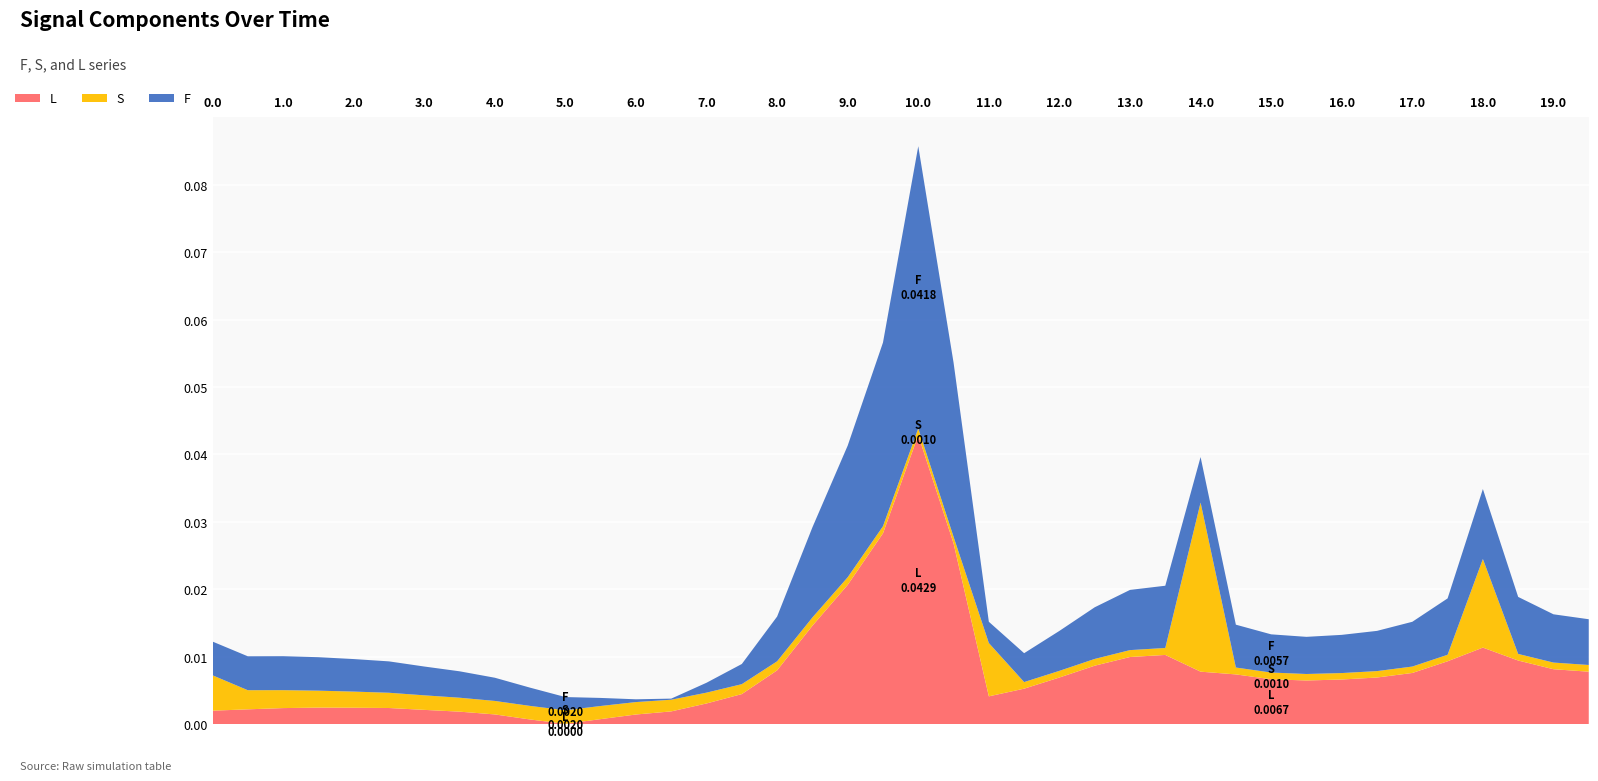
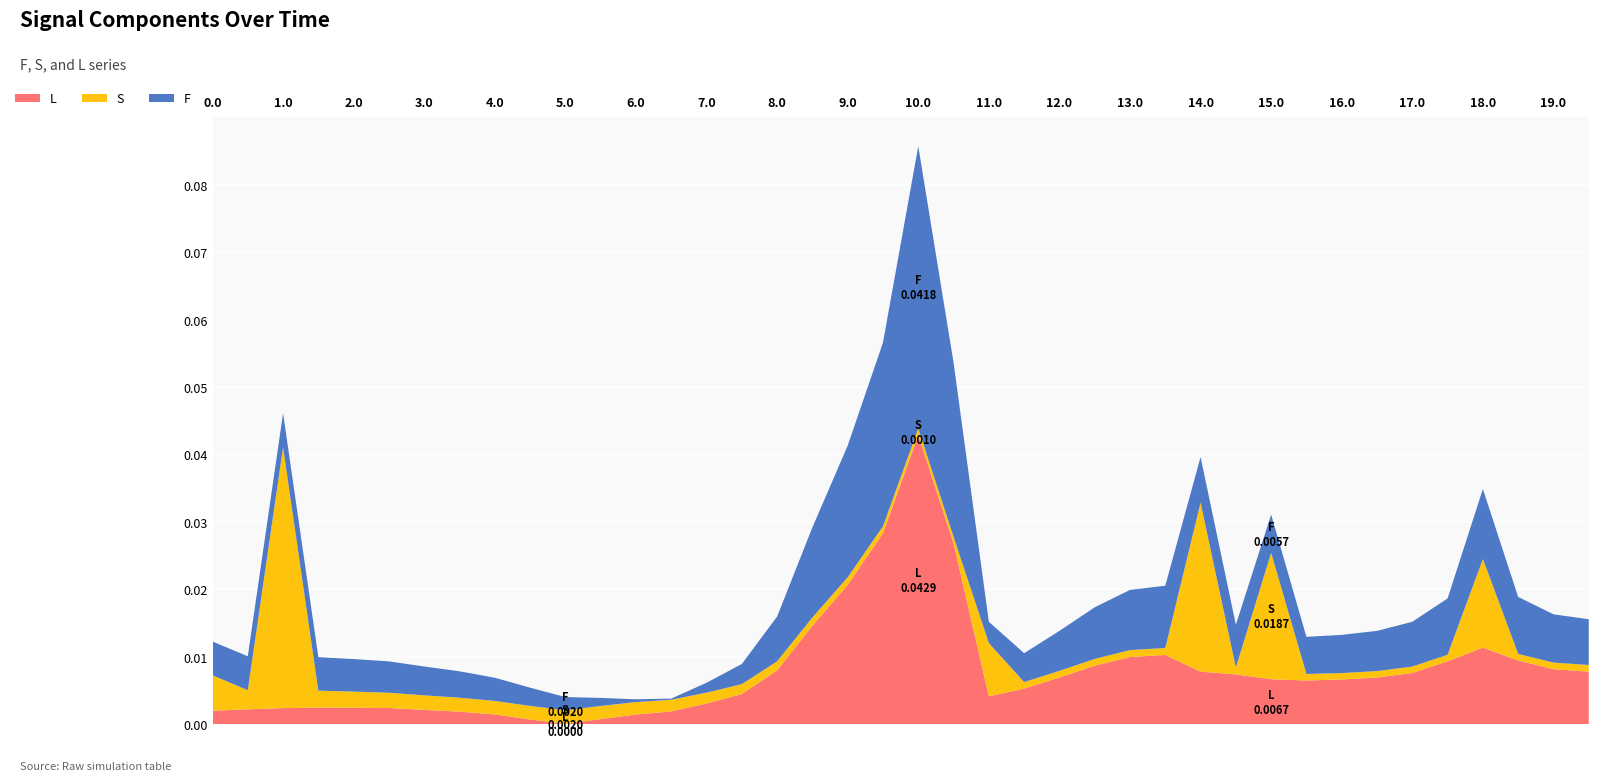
  {
    "L": {
      "15.0": 0.0067
    },
    "S": {
-     "1.0": 0.003,
+     "1.0": 0.039,
      "10.0": 0.0010,
-     "15.0": 0.0010
+     "15.0": 0.0187
    },
    "F": {
      "0.0": 0.005,
      "1.0": 0.005,
      "2.0": 0.005,
      "3.0": 0.004,
      "4.0": 0.003,
      "6.0": 0.000,
      "7.0": 0.001,
      "8.0": 0.007,
      "9.0": 0.020,
      "10.0": 0.042,
      "11.0": 0.003,
      "12.0": 0.006,
      "13.0": 0.009,
      "14.0": 0.007,
      "16.0": 0.006,
      "17.0": 0.007,
      "18.0": 0.010,
      "19.0": 0.007
    }
  }
